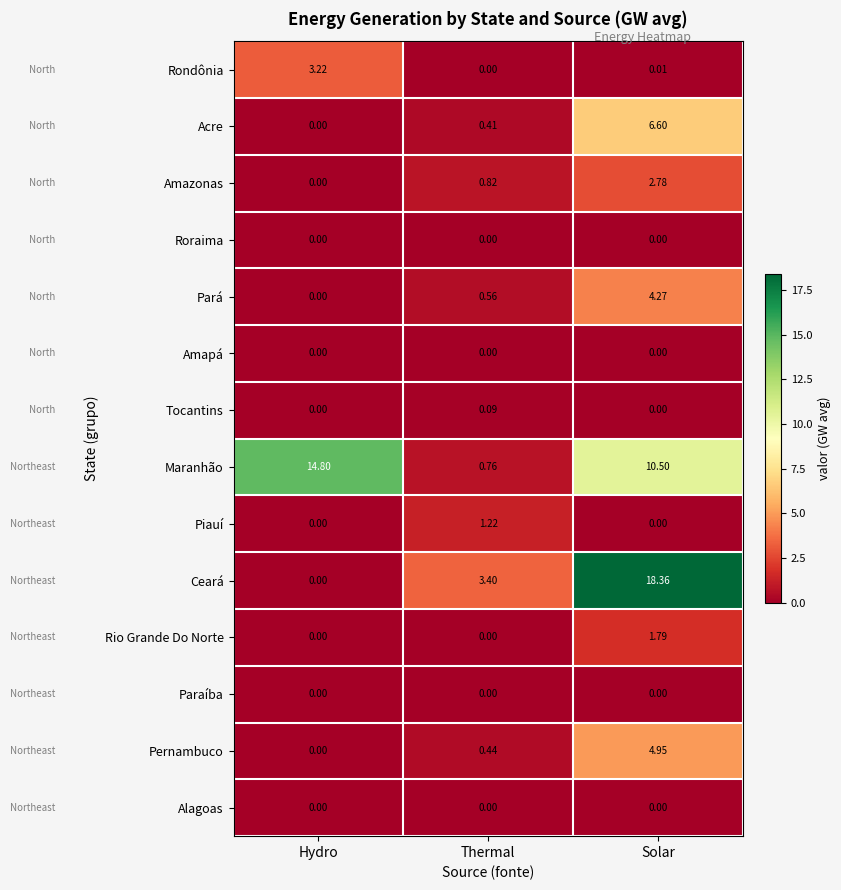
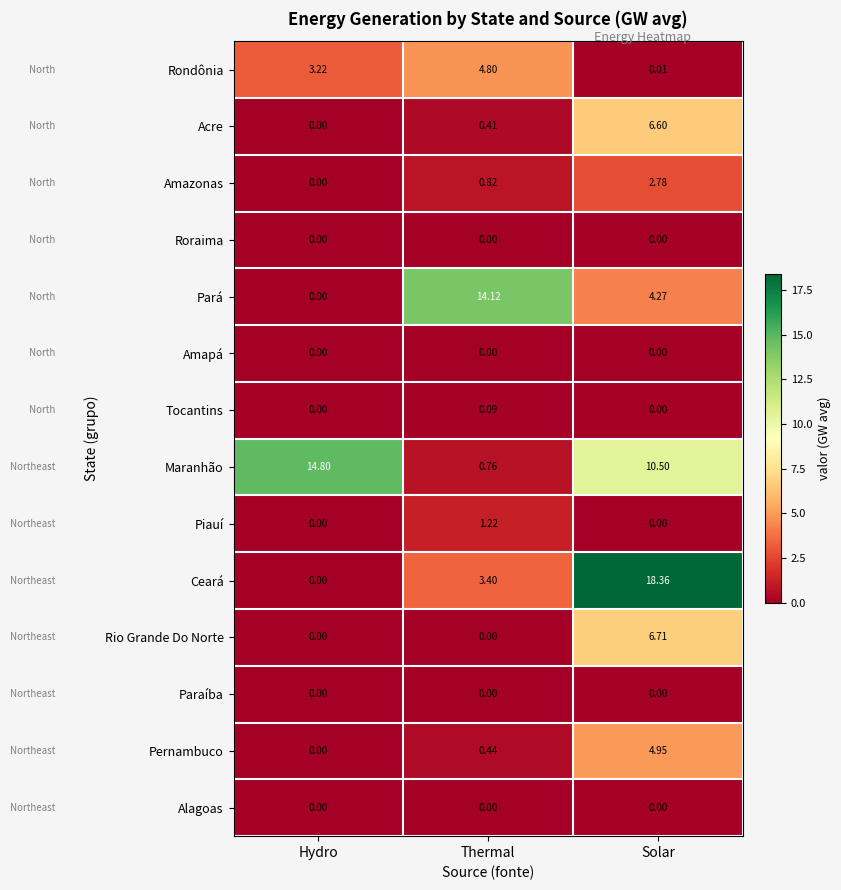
  {
    "Rondônia": {
      "Hydro": 3.22,
-     "Thermal": 0.00,
+     "Thermal": 4.80,
      "Solar": 0.01
    },
    "Acre": {
      "Hydro": 0.00,
      "Thermal": 0.41,
      "Solar": 6.60
    },
    "Amazonas": {
      "Hydro": 0.00,
      "Thermal": 0.82,
      "Solar": 2.78
    },
    "Roraima": {
      "Hydro": 0.00,
      "Thermal": 0.00,
      "Solar": 0.00
    },
    "Pará": {
      "Hydro": 0.00,
-     "Thermal": 0.56,
+     "Thermal": 14.12,
      "Solar": 4.27
    },
    "Amapá": {
      "Hydro": 0.00,
      "Thermal": 0.00,
      "Solar": 0.00
    },
    "Tocantins": {
      "Hydro": 0.00,
      "Thermal": 0.09,
      "Solar": 0.00
    },
    "Maranhão": {
      "Hydro": 14.80,
      "Thermal": 0.76,
      "Solar": 10.50
    },
    "Piauí": {
      "Hydro": 0.00,
      "Thermal": 1.22,
      "Solar": 0.00
    },
    "Ceará": {
      "Hydro": 0.00,
      "Thermal": 3.40,
      "Solar": 18.36
    },
    "Rio Grande Do Norte": {
      "Hydro": 0.00,
      "Thermal": 0.00,
-     "Solar": 1.79
+     "Solar": 6.71
    },
    "Paraíba": {
      "Hydro": 0.00,
      "Thermal": 0.00,
      "Solar": 0.00
    },
    "Pernambuco": {
      "Hydro": 0.00,
      "Thermal": 0.44,
      "Solar": 4.95
    },
    "Alagoas": {
      "Hydro": 0.00,
      "Thermal": 0.00,
      "Solar": 0.00
    }
  }
